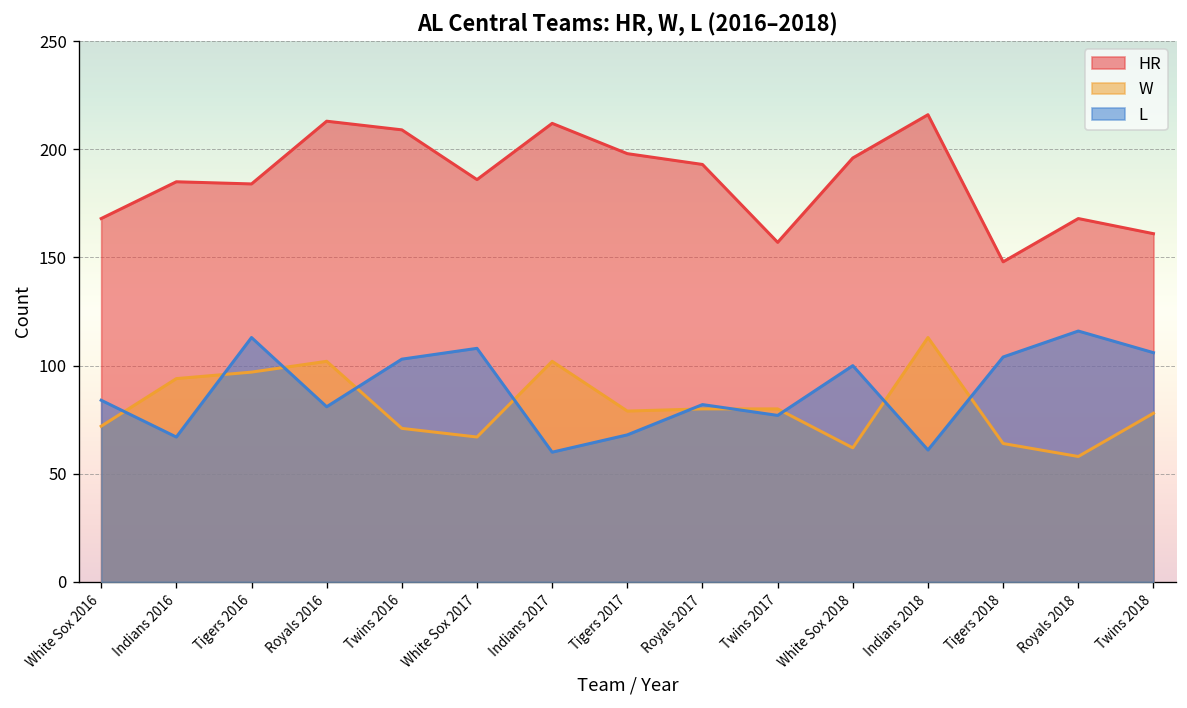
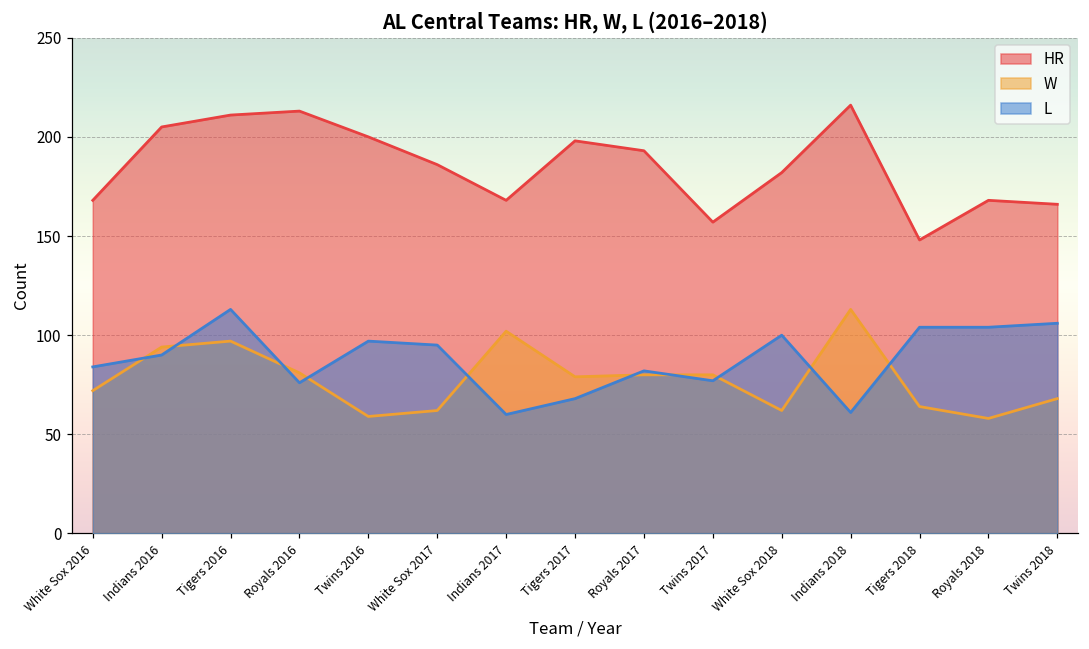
  {
    "HR": {
      "White Sox 2016": 168,
-     "Indians 2016": 185,
-     "Tigers 2016": 184,
+     "Indians 2016": 205,
+     "Tigers 2016": 211,
      "Royals 2016": 213,
-     "Twins 2016": 209,
+     "Twins 2016": 200,
      "White Sox 2017": 186,
-     "Indians 2017": 212,
+     "Indians 2017": 168,
      "Tigers 2017": 198,
      "Royals 2017": 193,
      "Twins 2017": 157,
-     "White Sox 2018": 196,
+     "White Sox 2018": 182,
      "Indians 2018": 216,
      "Tigers 2018": 148,
      "Royals 2018": 168,
-     "Twins 2018": 161
+     "Twins 2018": 166
    },
    "W": {
      "White Sox 2016": 72,
      "Indians 2016": 94,
      "Tigers 2016": 97,
-     "Royals 2016": 102,
-     "Twins 2016": 71,
-     "White Sox 2017": 67,
+     "Royals 2016": 81,
+     "Twins 2016": 59,
+     "White Sox 2017": 62,
      "Indians 2017": 102,
      "Tigers 2017": 79,
      "Royals 2017": 80,
      "Twins 2017": 80,
      "White Sox 2018": 62,
      "Indians 2018": 113,
      "Tigers 2018": 64,
      "Royals 2018": 58,
-     "Twins 2018": 78
+     "Twins 2018": 68
    },
    "L": {
      "White Sox 2016": 84,
-     "Indians 2016": 67,
+     "Indians 2016": 90,
      "Tigers 2016": 113,
-     "Royals 2016": 81,
-     "Twins 2016": 103,
-     "White Sox 2017": 108,
+     "Royals 2016": 76,
+     "Twins 2016": 97,
+     "White Sox 2017": 95,
      "Indians 2017": 60,
      "Tigers 2017": 68,
      "Royals 2017": 82,
      "Twins 2017": 77,
      "White Sox 2018": 100,
      "Indians 2018": 61,
      "Tigers 2018": 104,
-     "Royals 2018": 116,
+     "Royals 2018": 104,
      "Twins 2018": 106
    }
  }
